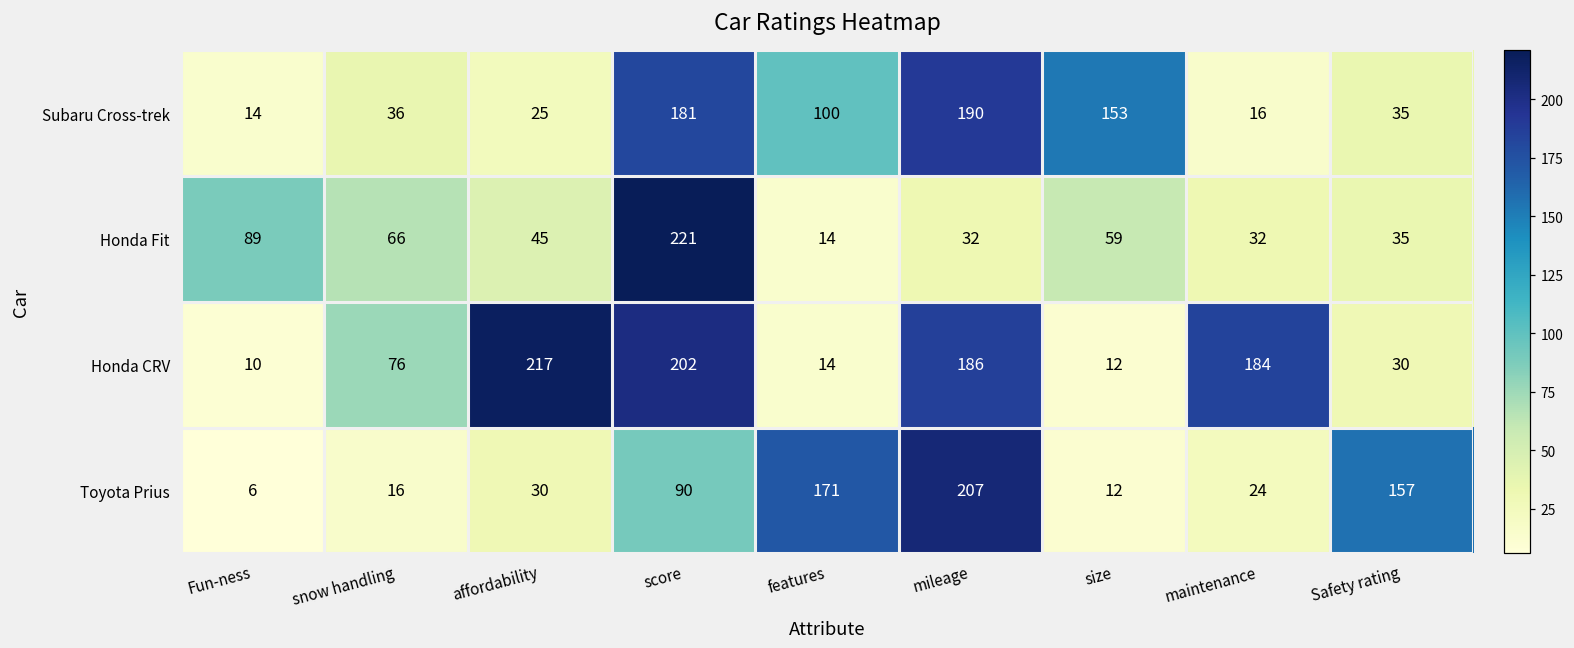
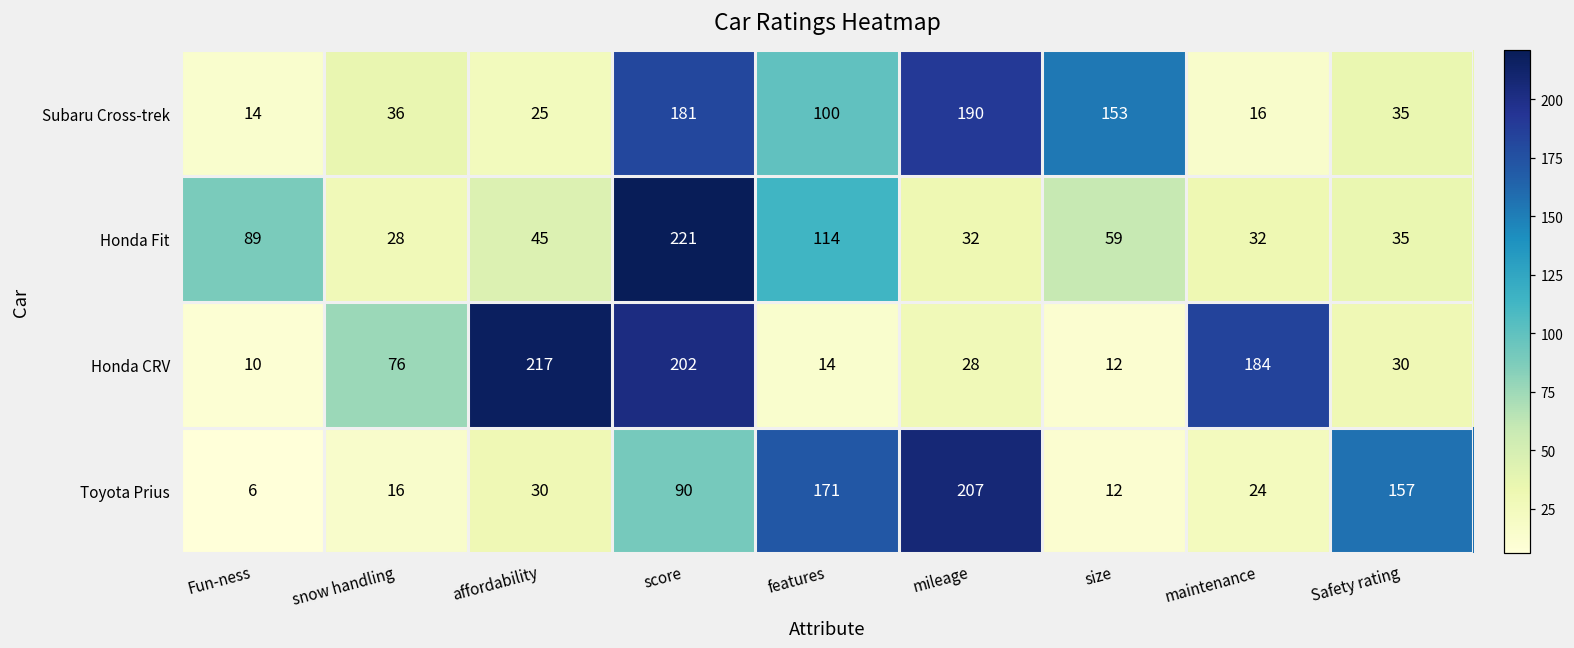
  {
    "Subaru Cross-trek": {
      "Fun-ness": 14,
      "snow handling": 36,
      "affordability": 25,
      "score": 181,
      "features": 100,
      "mileage": 190,
      "size": 153,
      "maintenance": 16,
      "Safety rating": 35
    },
    "Honda Fit": {
      "Fun-ness": 89,
-     "snow handling": 66,
+     "snow handling": 28,
      "affordability": 45,
      "score": 221,
-     "features": 14,
+     "features": 114,
      "mileage": 32,
      "size": 59,
      "maintenance": 32,
      "Safety rating": 35
    },
    "Honda CRV": {
      "Fun-ness": 10,
      "snow handling": 76,
      "affordability": 217,
      "score": 202,
      "features": 14,
-     "mileage": 186,
+     "mileage": 28,
      "size": 12,
      "maintenance": 184,
      "Safety rating": 30
    },
    "Toyota Prius": {
      "Fun-ness": 6,
      "snow handling": 16,
      "affordability": 30,
      "score": 90,
      "features": 171,
      "mileage": 207,
      "size": 12,
      "maintenance": 24,
      "Safety rating": 157
    }
  }
